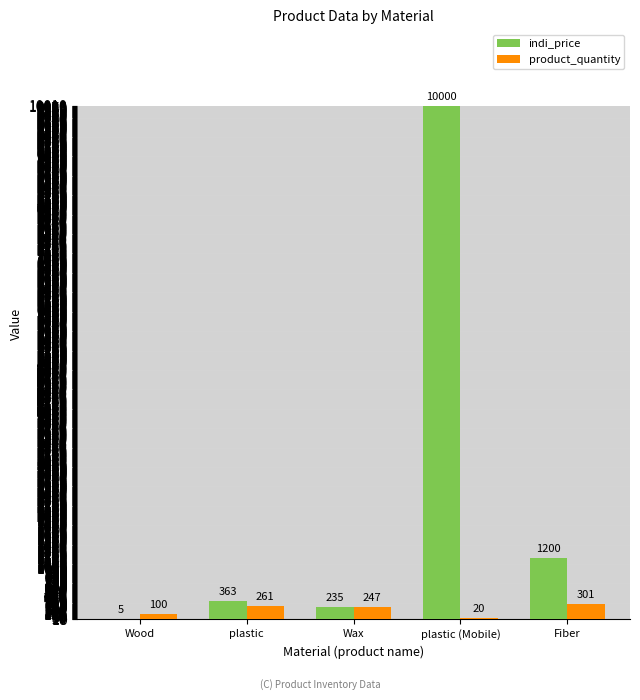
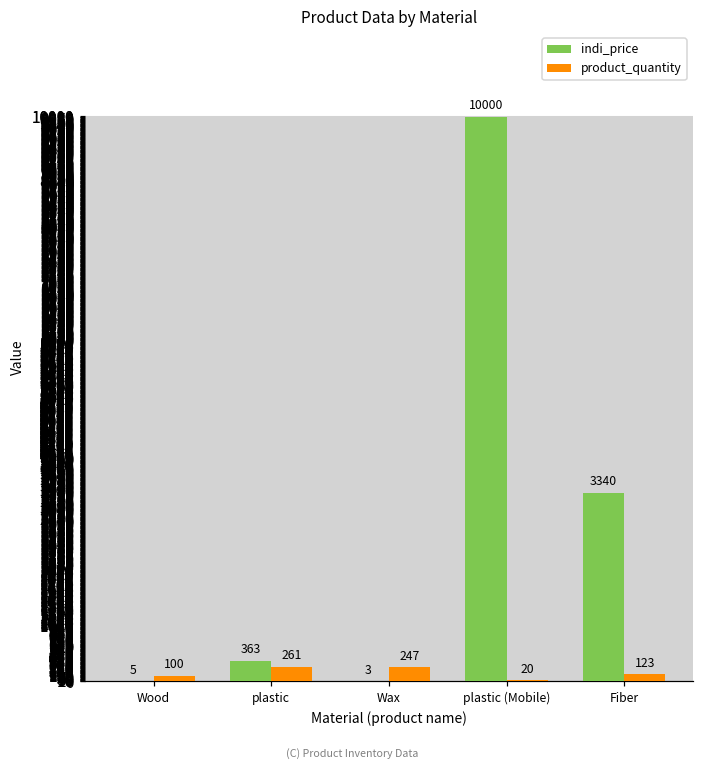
  {
    "indi_price": {
      "Wood": 5,
      "plastic": 363,
-     "Wax": 235,
+     "Wax": 3,
      "plastic (Mobile)": 10000,
-     "Fiber": 1200
+     "Fiber": 3340
    },
    "product_quantity": {
      "Wood": 100,
      "plastic": 261,
      "Wax": 247,
      "plastic (Mobile)": 20,
-     "Fiber": 301
+     "Fiber": 123
    }
  }
